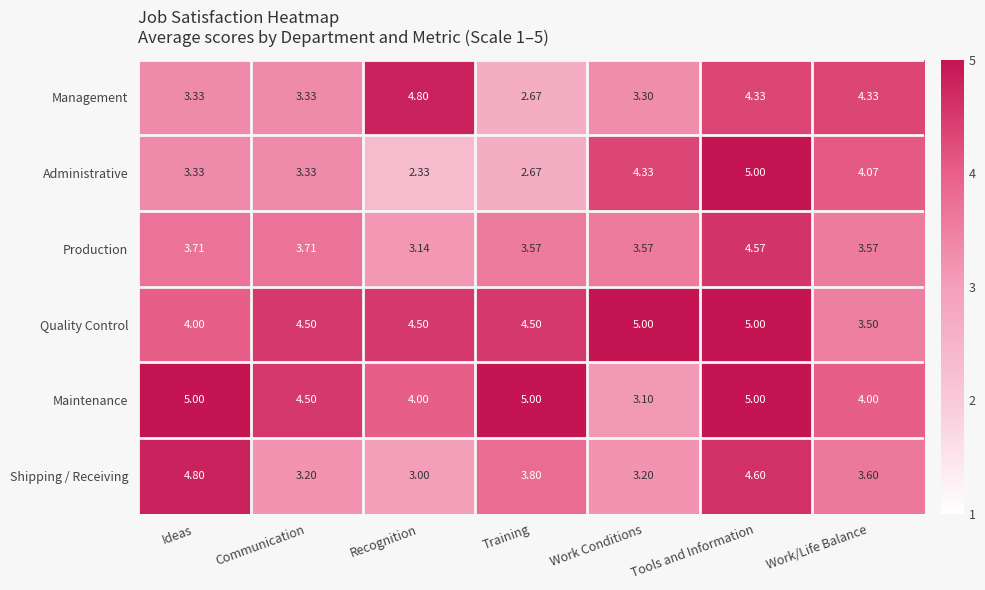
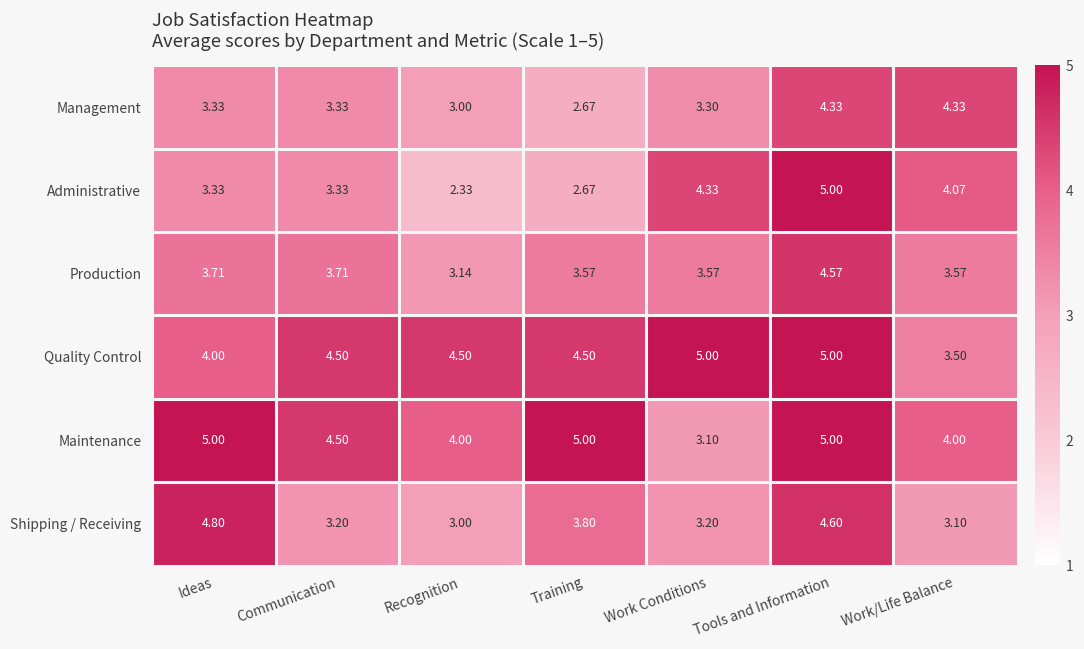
  {
    "Management": {
      "Ideas": 3.33,
      "Communication": 3.33,
-     "Recognition": 4.80,
+     "Recognition": 3.00,
      "Training": 2.67,
      "Work Conditions": 3.30,
      "Tools and Information": 4.33,
      "Work/Life Balance": 4.33
    },
    "Administrative": {
      "Ideas": 3.33,
      "Communication": 3.33,
      "Recognition": 2.33,
      "Training": 2.67,
      "Work Conditions": 4.33,
      "Tools and Information": 5.00,
      "Work/Life Balance": 4.07
    },
    "Production": {
      "Ideas": 3.71,
      "Communication": 3.71,
      "Recognition": 3.14,
      "Training": 3.57,
      "Work Conditions": 3.57,
      "Tools and Information": 4.57,
      "Work/Life Balance": 3.57
    },
    "Quality Control": {
      "Ideas": 4.00,
      "Communication": 4.50,
      "Recognition": 4.50,
      "Training": 4.50,
      "Work Conditions": 5.00,
      "Tools and Information": 5.00,
      "Work/Life Balance": 3.50
    },
    "Maintenance": {
      "Ideas": 5.00,
      "Communication": 4.50,
      "Recognition": 4.00,
      "Training": 5.00,
      "Work Conditions": 3.10,
      "Tools and Information": 5.00,
      "Work/Life Balance": 4.00
    },
    "Shipping / Receiving": {
      "Ideas": 4.80,
      "Communication": 3.20,
      "Recognition": 3.00,
      "Training": 3.80,
      "Work Conditions": 3.20,
      "Tools and Information": 4.60,
-     "Work/Life Balance": 3.60
+     "Work/Life Balance": 3.10
    }
  }
